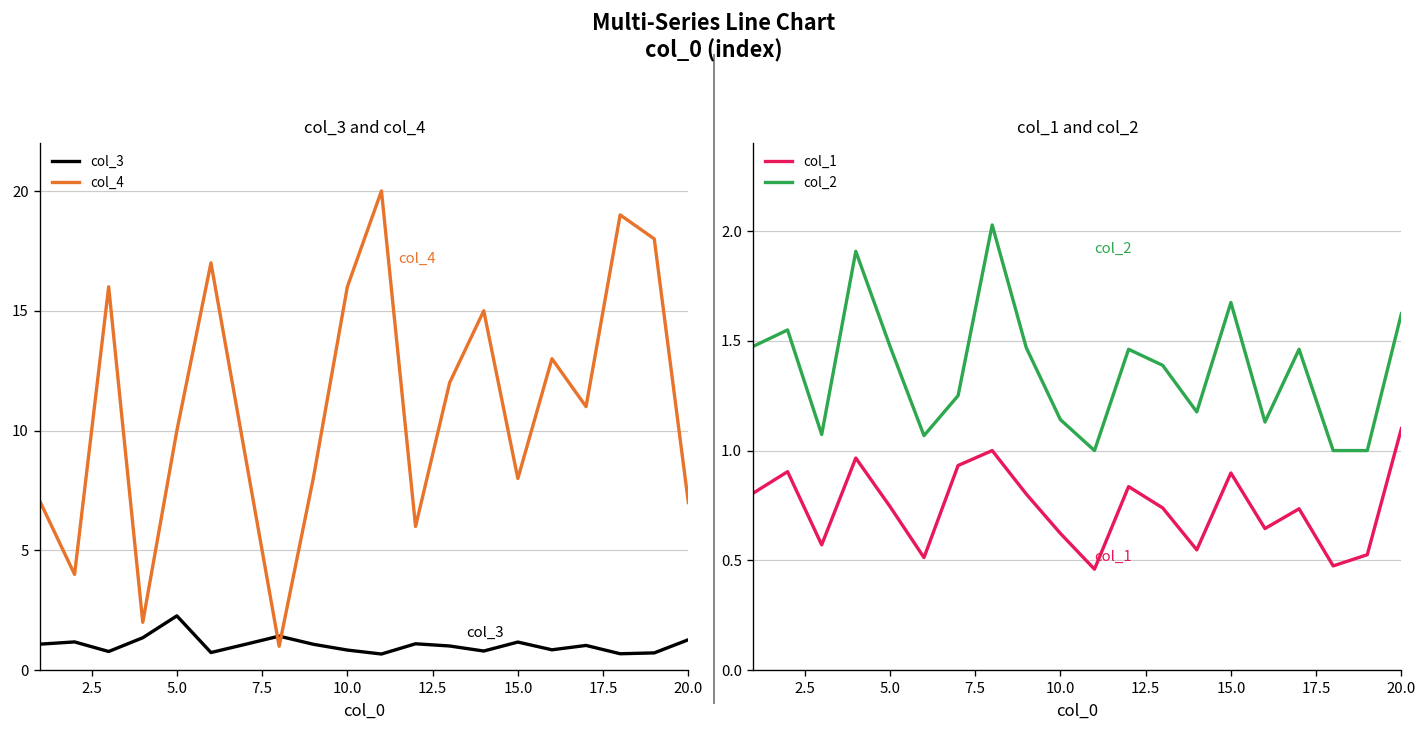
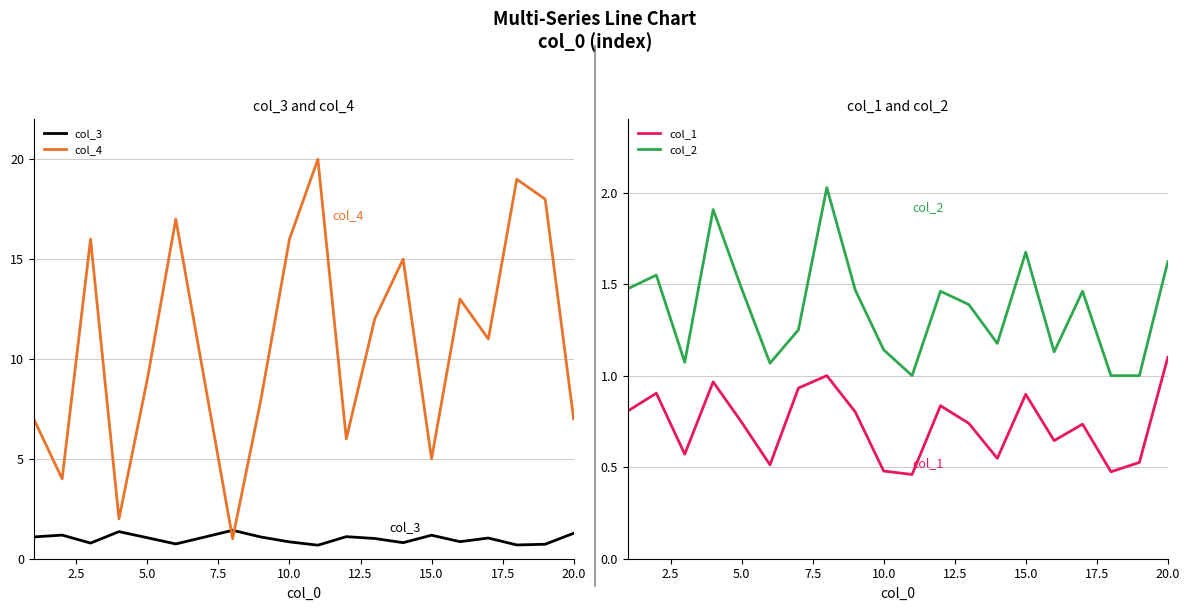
  {
    "col_3 and col_4": {
      "col_3": {
-       "5.0": 2.3,
+       "5.0": 1.1,
        "10.0": 0.8,
        "15.0": 1.2,
        "20.0": 1.3
      },
      "col_4": {
-       "5.0": 10,
+       "5.0": 9,
        "10.0": 16,
-       "15.0": 8,
+       "15.0": 5,
        "20.0": 7
      }
    },
    "col_1 and col_2": {
      "col_1": {
        "5.0": 0.75,
-       "10.0": 0.62,
+       "10.0": 0.48,
        "15.0": 0.90,
        "20.0": 1.10
      },
      "col_2": {
        "5.0": 1.48,
        "10.0": 1.14,
        "15.0": 1.67,
        "20.0": 1.62
      }
    }
  }
